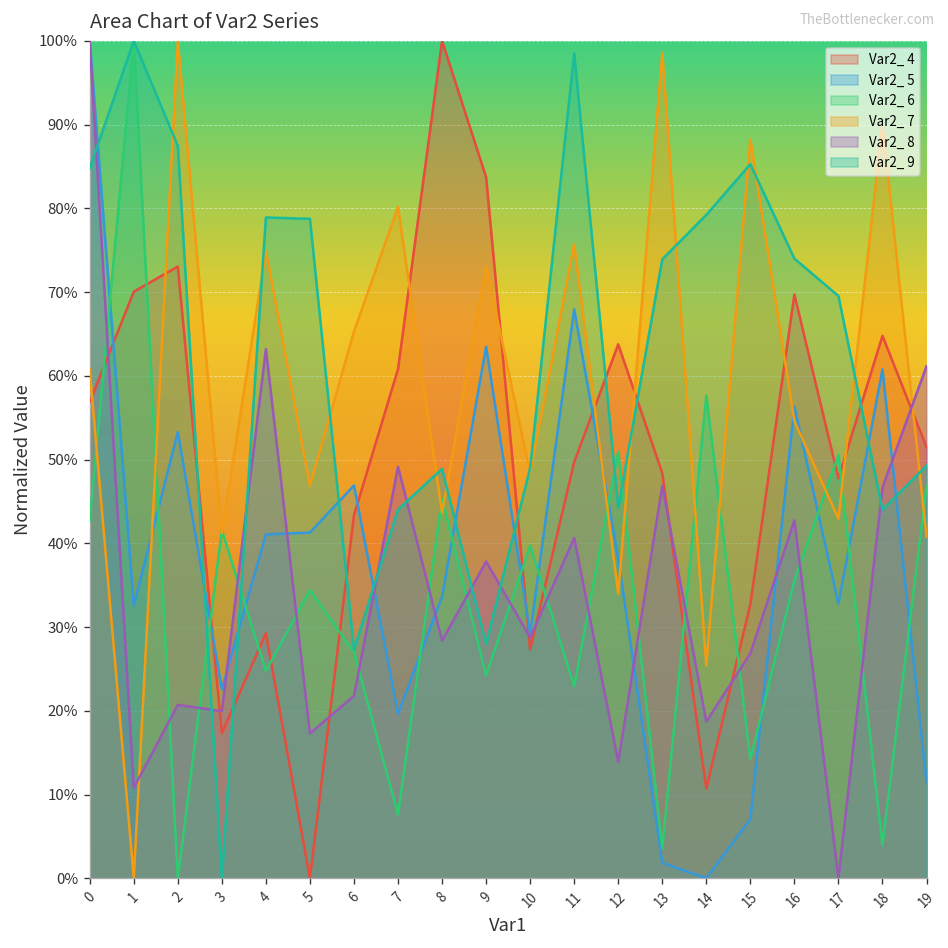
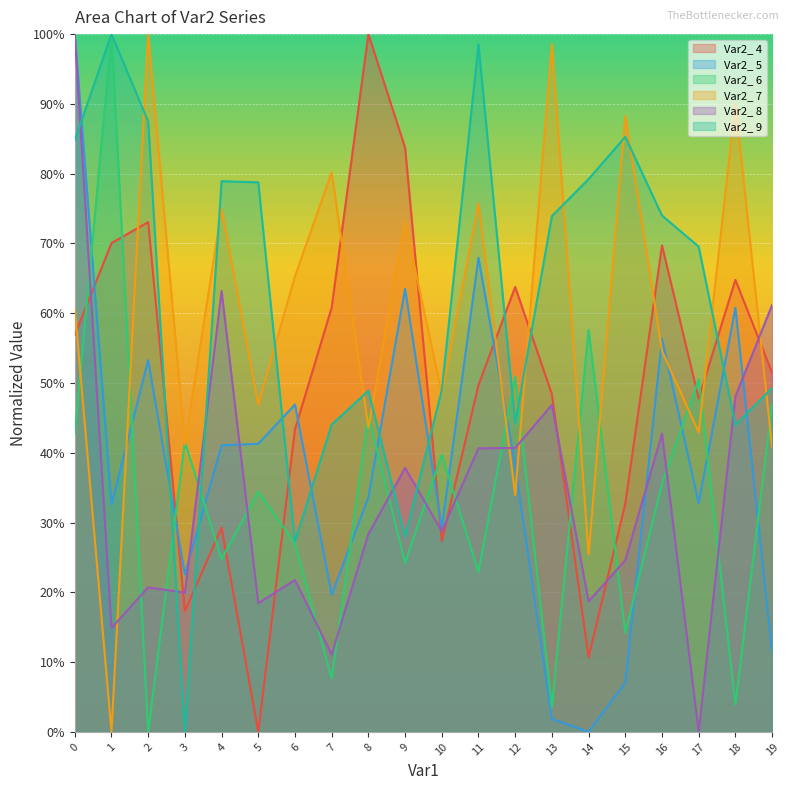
  {
    "Var2_ 8": {
-     "1": "11%",
+     "1": "15%",
      "2": "21%",
      "3": "20%",
      "4": "63%",
-     "5": "17%",
+     "5": "18%",
      "6": "22%",
-     "7": "49%",
+     "7": "11%",
      "8": "28%",
      "9": "38%",
      "10": "29%",
      "11": "41%",
-     "12": "14%",
+     "12": "41%",
      "13": "47%",
      "14": "19%",
-     "15": "27%",
+     "15": "25%",
      "16": "43%",
      "17": "0%",
-     "18": "47%",
+     "18": "48%",
      "19": "61%"
    }
  }
